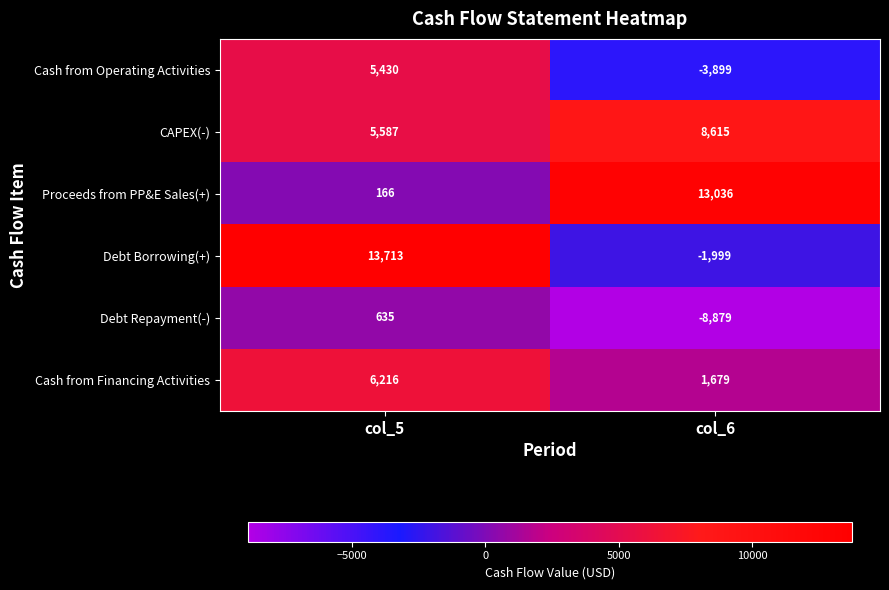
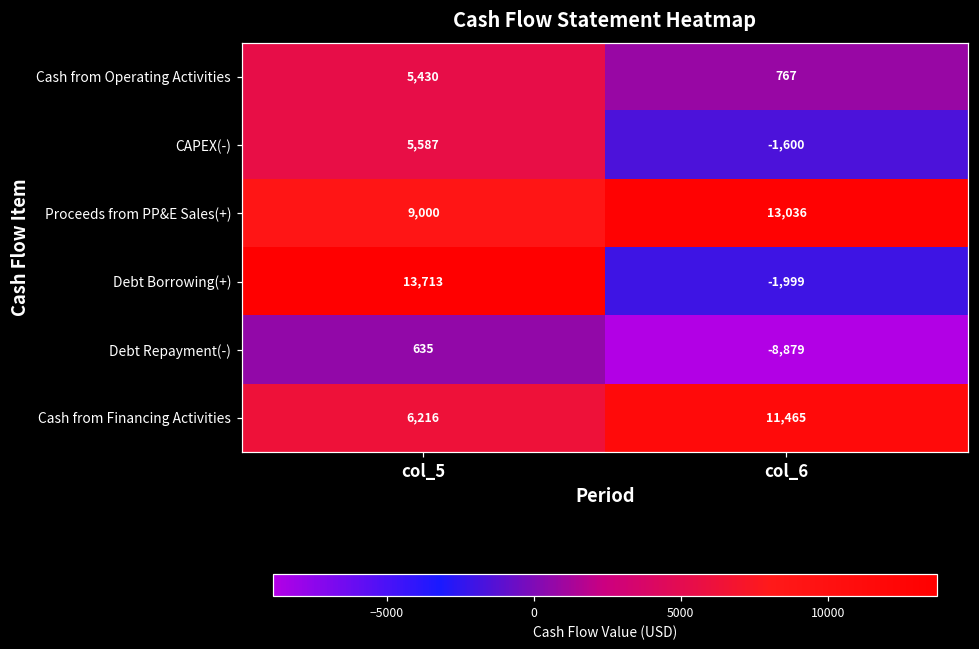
  {
    "Cash from Operating Activities": {
      "col_5": "5,430",
-     "col_6": "-3,899"
+     "col_6": "767"
    },
    "CAPEX(-)": {
      "col_5": "5,587",
-     "col_6": "8,615"
+     "col_6": "-1,600"
    },
    "Proceeds from PP&E Sales(+)": {
-     "col_5": "166",
+     "col_5": "9,000",
      "col_6": "13,036"
    },
    "Debt Borrowing(+)": {
      "col_5": "13,713",
      "col_6": "-1,999"
    },
    "Debt Repayment(-)": {
      "col_5": "635",
      "col_6": "-8,879"
    },
    "Cash from Financing Activities": {
      "col_5": "6,216",
-     "col_6": "1,679"
+     "col_6": "11,465"
    }
  }
